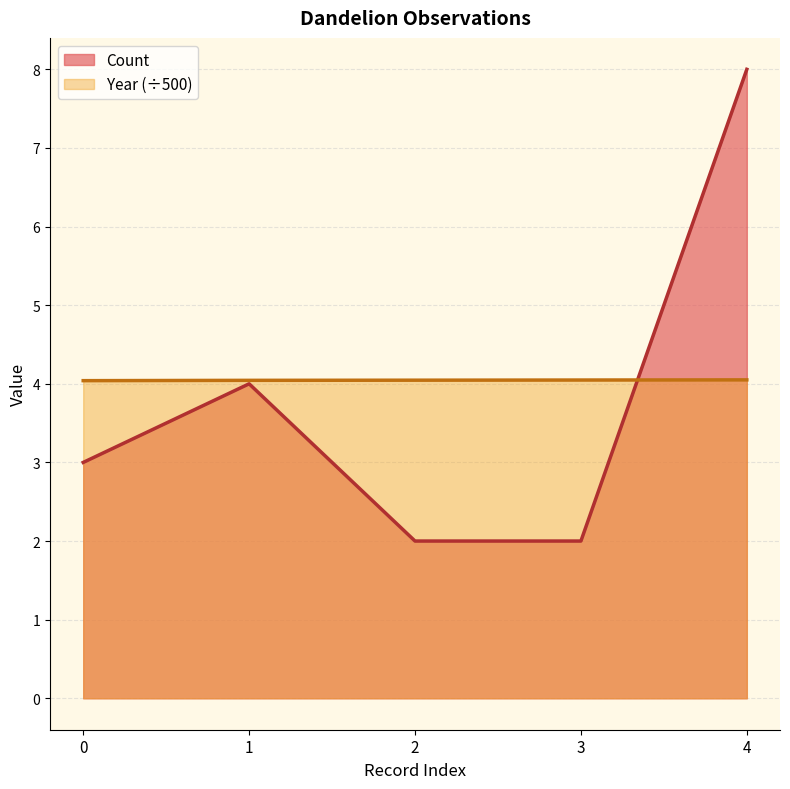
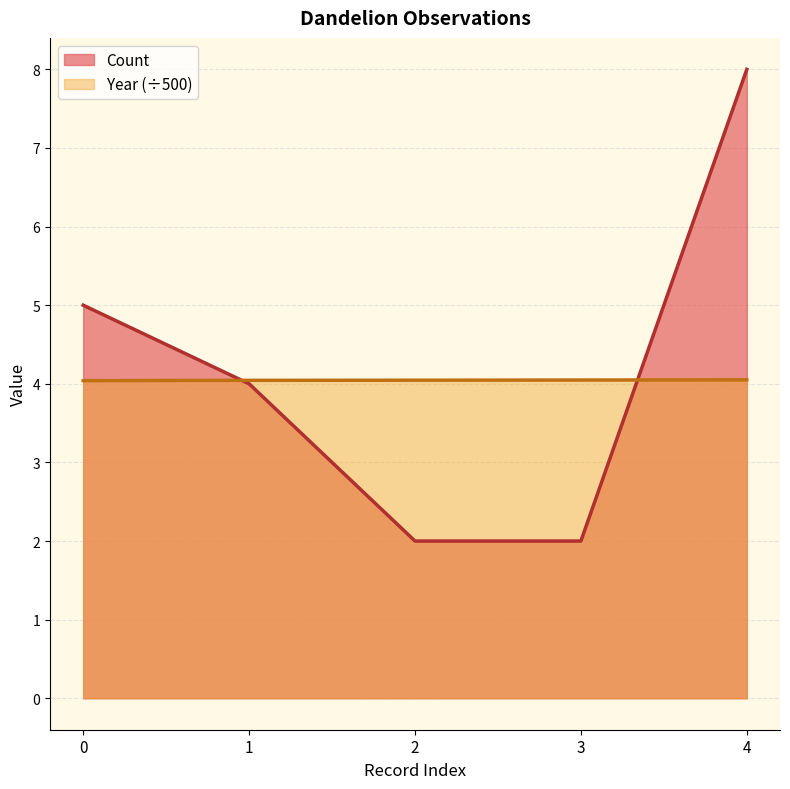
  {
    "Count": {
-     "0": 3,
+     "0": 5,
      "1": 4,
      "2": 2,
      "3": 2,
      "4": 8
    },
    "Year (÷500)": {
      "0": 4.0,
      "1": 4.0,
      "2": 4.0,
      "3": 4.0,
      "4": 4.1
    }
  }
